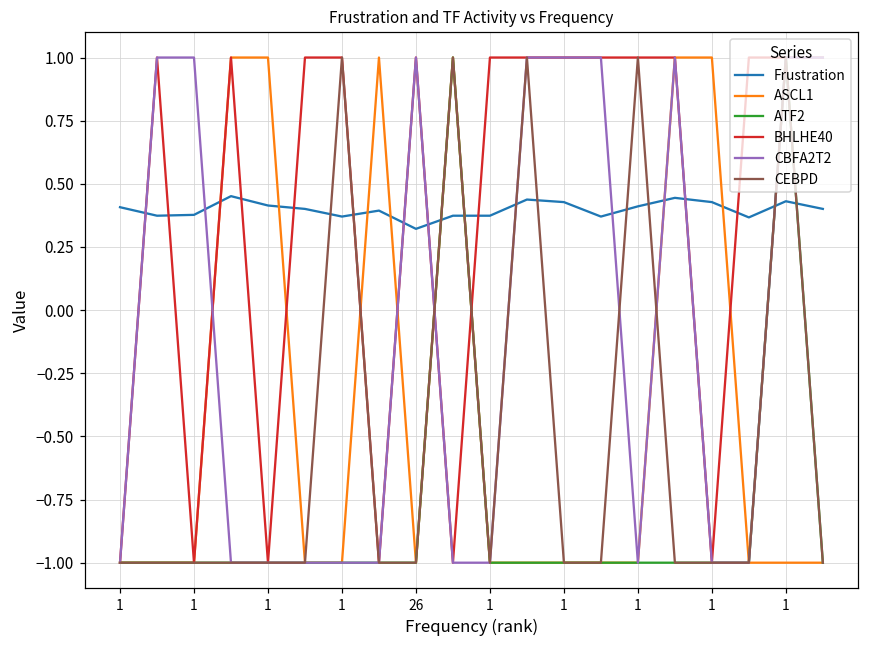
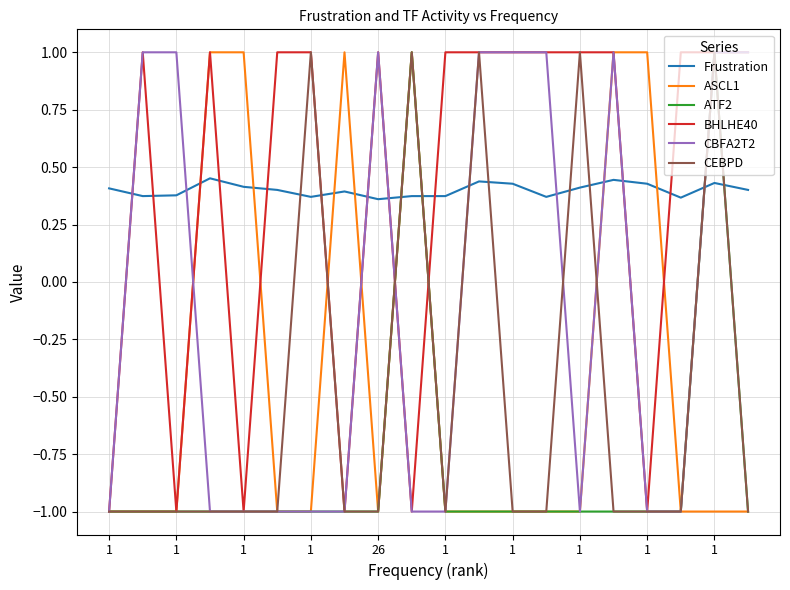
  {
    "Frustration": {
-     "26": 0.32
+     "26": 0.36
    }
  }
